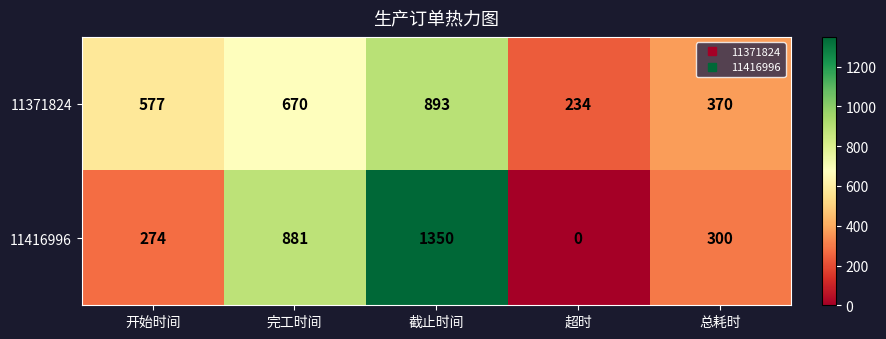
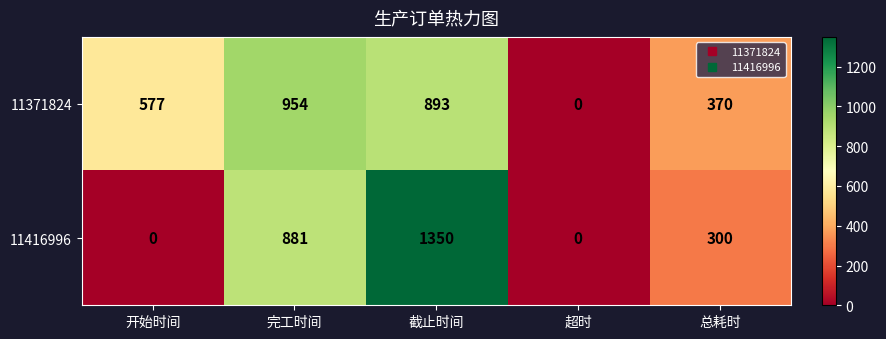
  {
    "11371824": {
      "开始时间": 577,
-     "完工时间": 670,
+     "完工时间": 954,
      "截止时间": 893,
-     "超时": 234,
+     "超时": 0,
      "总耗时": 370
    },
    "11416996": {
-     "开始时间": 274,
+     "开始时间": 0,
      "完工时间": 881,
      "截止时间": 1350,
      "超时": 0,
      "总耗时": 300
    }
  }
